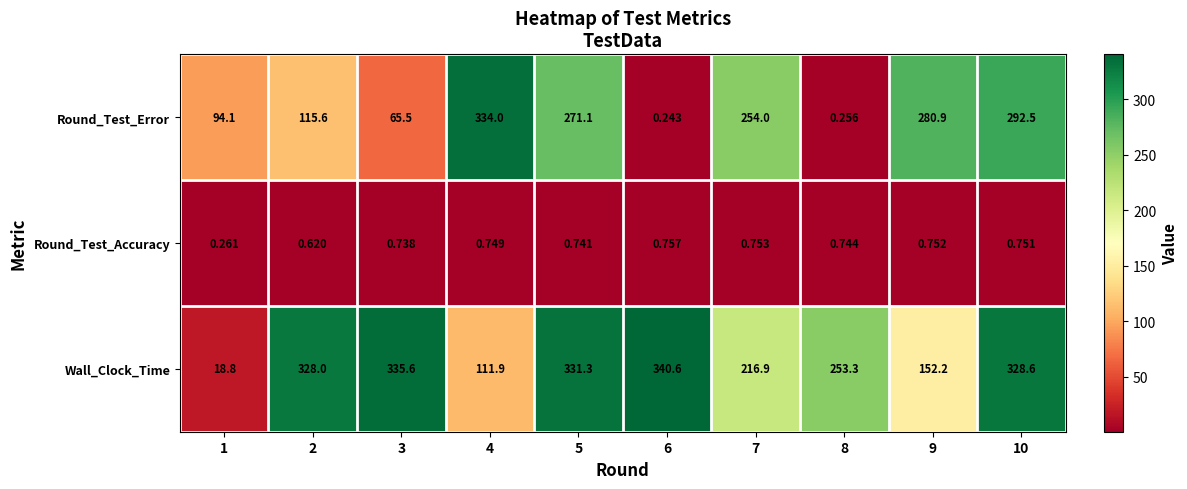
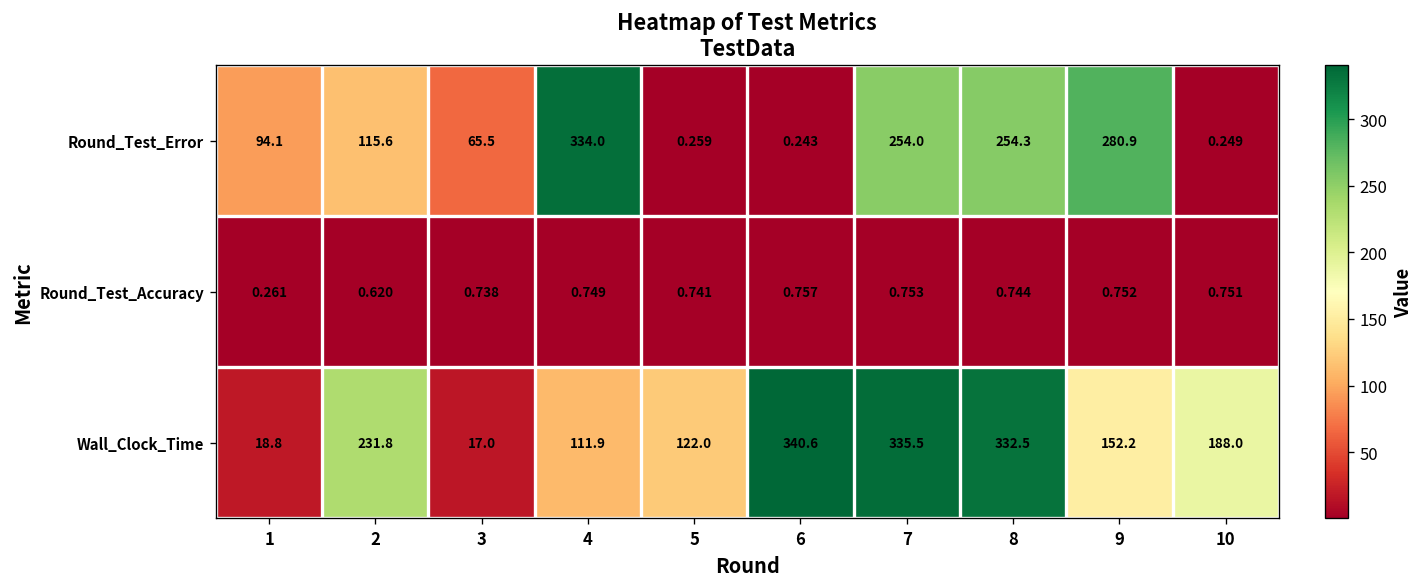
  {
    "Round_Test_Error": {
      "1": 94.1,
      "2": 115.6,
      "3": 65.5,
      "4": 334.0,
-     "5": 271.1,
+     "5": 0.259,
      "6": 0.243,
      "7": 254.0,
-     "8": 0.256,
+     "8": 254.3,
      "9": 280.9,
-     "10": 292.5
+     "10": 0.249
    },
    "Round_Test_Accuracy": {
      "1": 0.261,
      "2": 0.620,
      "3": 0.738,
      "4": 0.749,
      "5": 0.741,
      "6": 0.757,
      "7": 0.753,
      "8": 0.744,
      "9": 0.752,
      "10": 0.751
    },
    "Wall_Clock_Time": {
      "1": 18.8,
-     "2": 328.0,
-     "3": 335.6,
+     "2": 231.8,
+     "3": 17.0,
      "4": 111.9,
-     "5": 331.3,
+     "5": 122.0,
      "6": 340.6,
-     "7": 216.9,
-     "8": 253.3,
+     "7": 335.5,
+     "8": 332.5,
      "9": 152.2,
-     "10": 328.6
+     "10": 188.0
    }
  }
